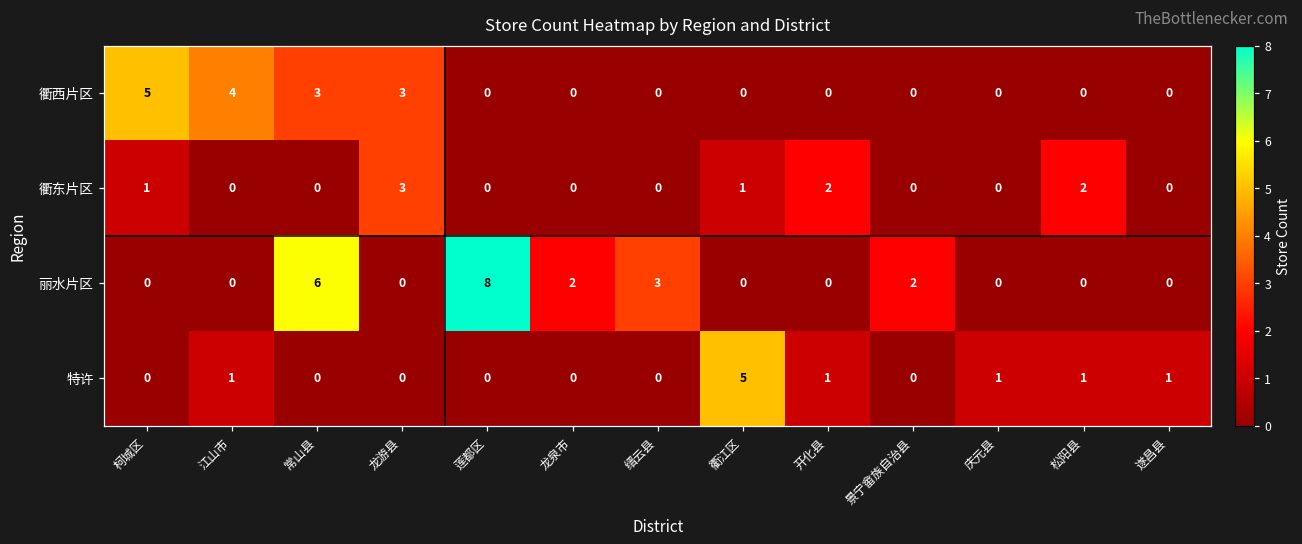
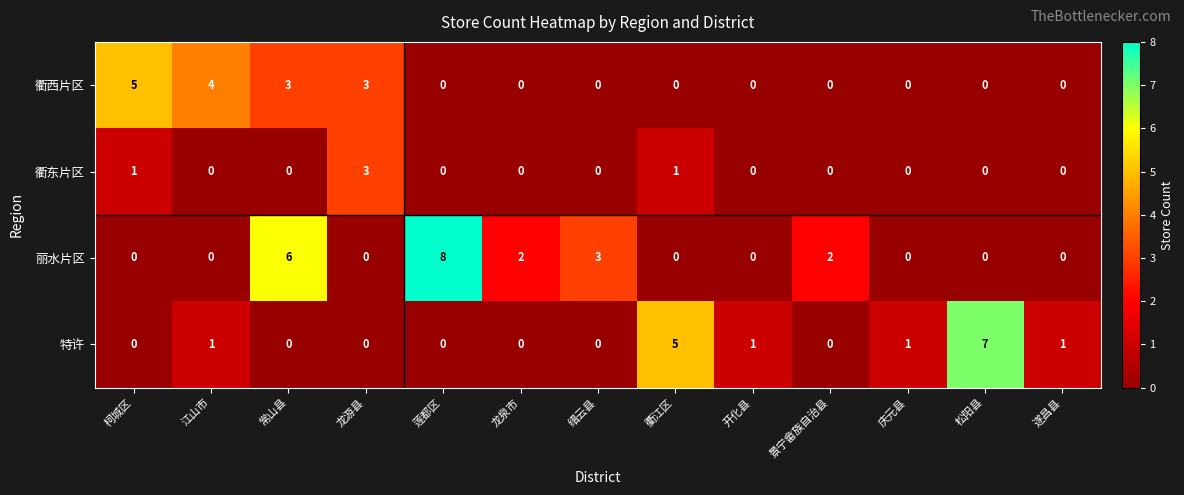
  {
    "衢西片区": {
      "柯城区": 5,
      "江山市": 4,
      "常山县": 3,
      "龙游县": 3,
      "莲都区": 0,
      "龙泉市": 0,
      "缙云县": 0,
      "衢江区": 0,
      "开化县": 0,
      "景宁畲族自治县": 0,
      "庆元县": 0,
      "松阳县": 0,
      "遂昌县": 0
    },
    "衢东片区": {
      "柯城区": 1,
      "江山市": 0,
      "常山县": 0,
      "龙游县": 3,
      "莲都区": 0,
      "龙泉市": 0,
      "缙云县": 0,
      "衢江区": 1,
-     "开化县": 2,
+     "开化县": 0,
      "景宁畲族自治县": 0,
      "庆元县": 0,
-     "松阳县": 2,
+     "松阳县": 0,
      "遂昌县": 0
    },
    "丽水片区": {
      "柯城区": 0,
      "江山市": 0,
      "常山县": 6,
      "龙游县": 0,
      "莲都区": 8,
      "龙泉市": 2,
      "缙云县": 3,
      "衢江区": 0,
      "开化县": 0,
      "景宁畲族自治县": 2,
      "庆元县": 0,
      "松阳县": 0,
      "遂昌县": 0
    },
    "特许": {
      "柯城区": 0,
      "江山市": 1,
      "常山县": 0,
      "龙游县": 0,
      "莲都区": 0,
      "龙泉市": 0,
      "缙云县": 0,
      "衢江区": 5,
      "开化县": 1,
      "景宁畲族自治县": 0,
      "庆元县": 1,
-     "松阳县": 1,
+     "松阳县": 7,
      "遂昌县": 1
    }
  }
